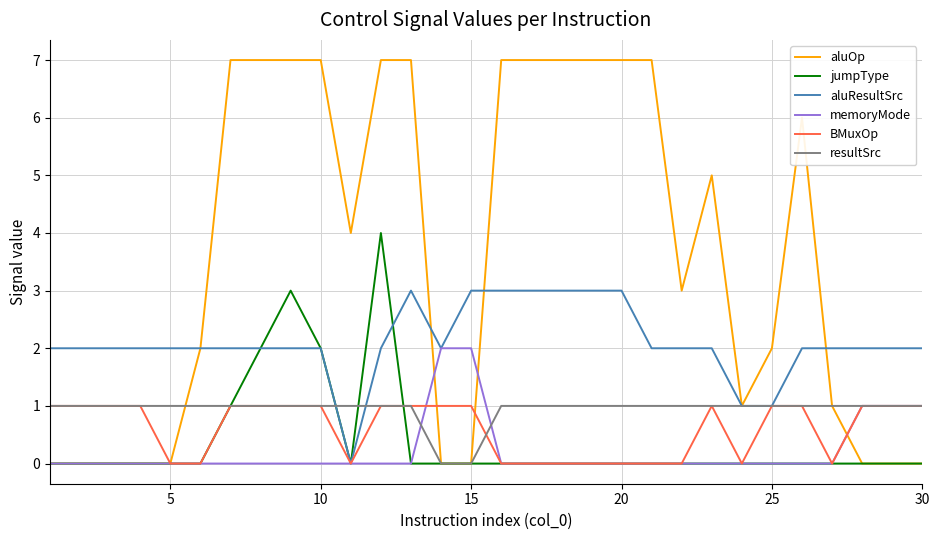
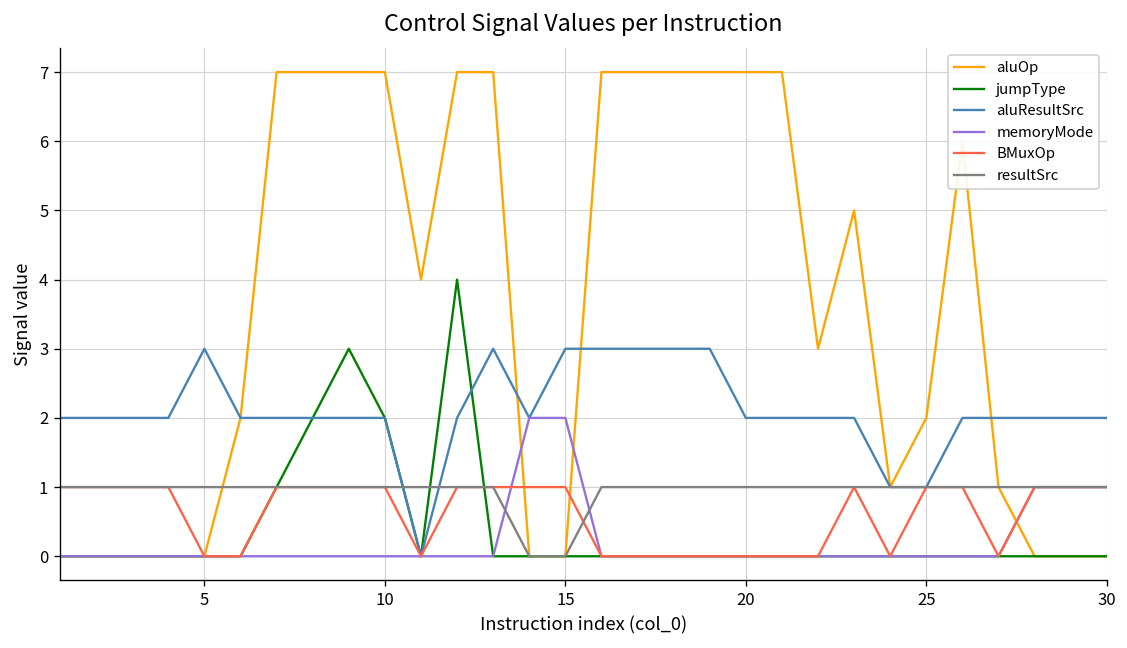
  {
    "aluOp": {
      "10": 7,
      "20": 7,
      "25": 2
    },
    "aluResultSrc": {
-     "5": 2,
+     "5": 3,
      "15": 3,
-     "20": 3,
+     "20": 2,
      "30": 2
    },
    "memoryMode": {
      "10": 0,
      "15": 2
    },
    "BMuxOp": {
      "15": 1
    },
    "resultSrc": {
      "5": 1,
      "20": 1
    }
  }
